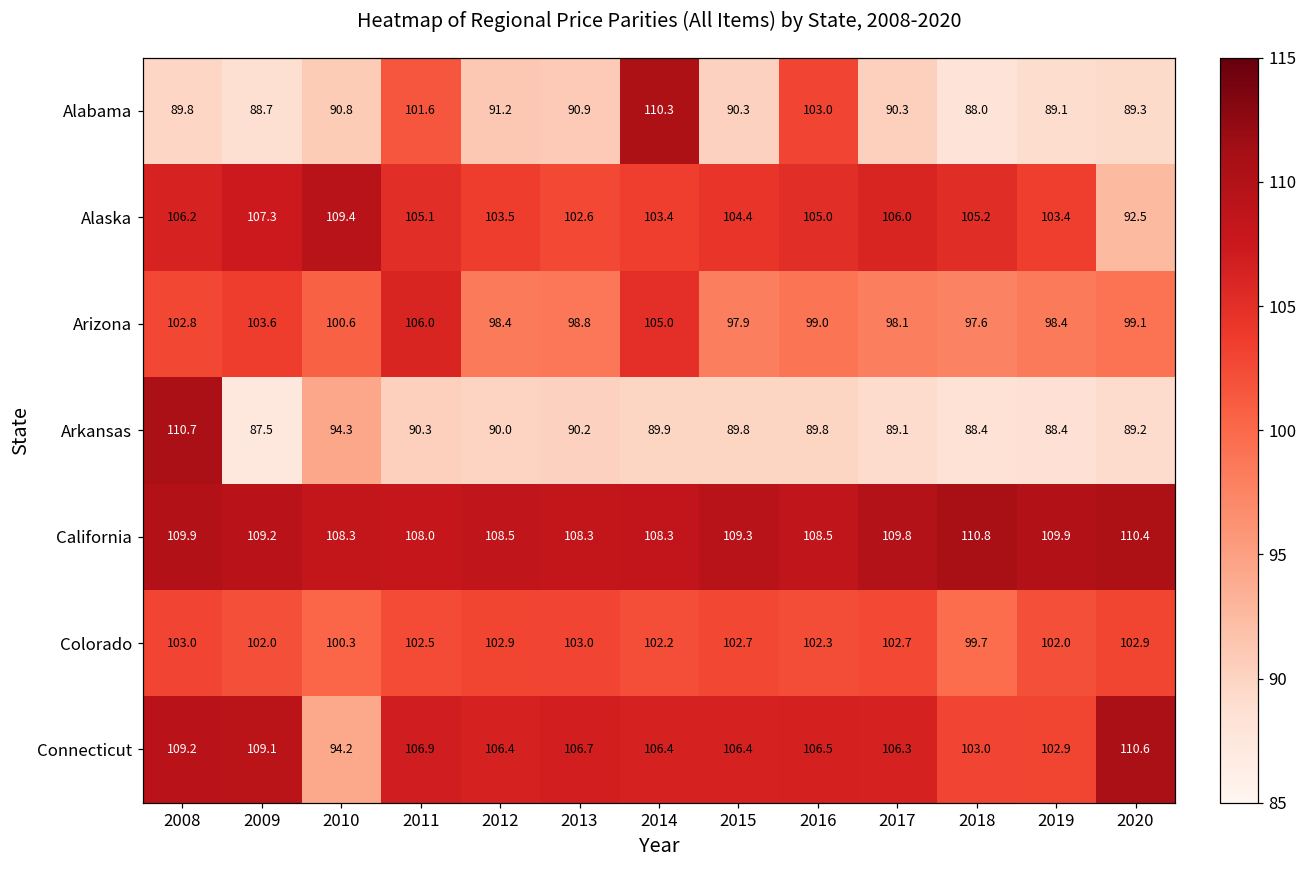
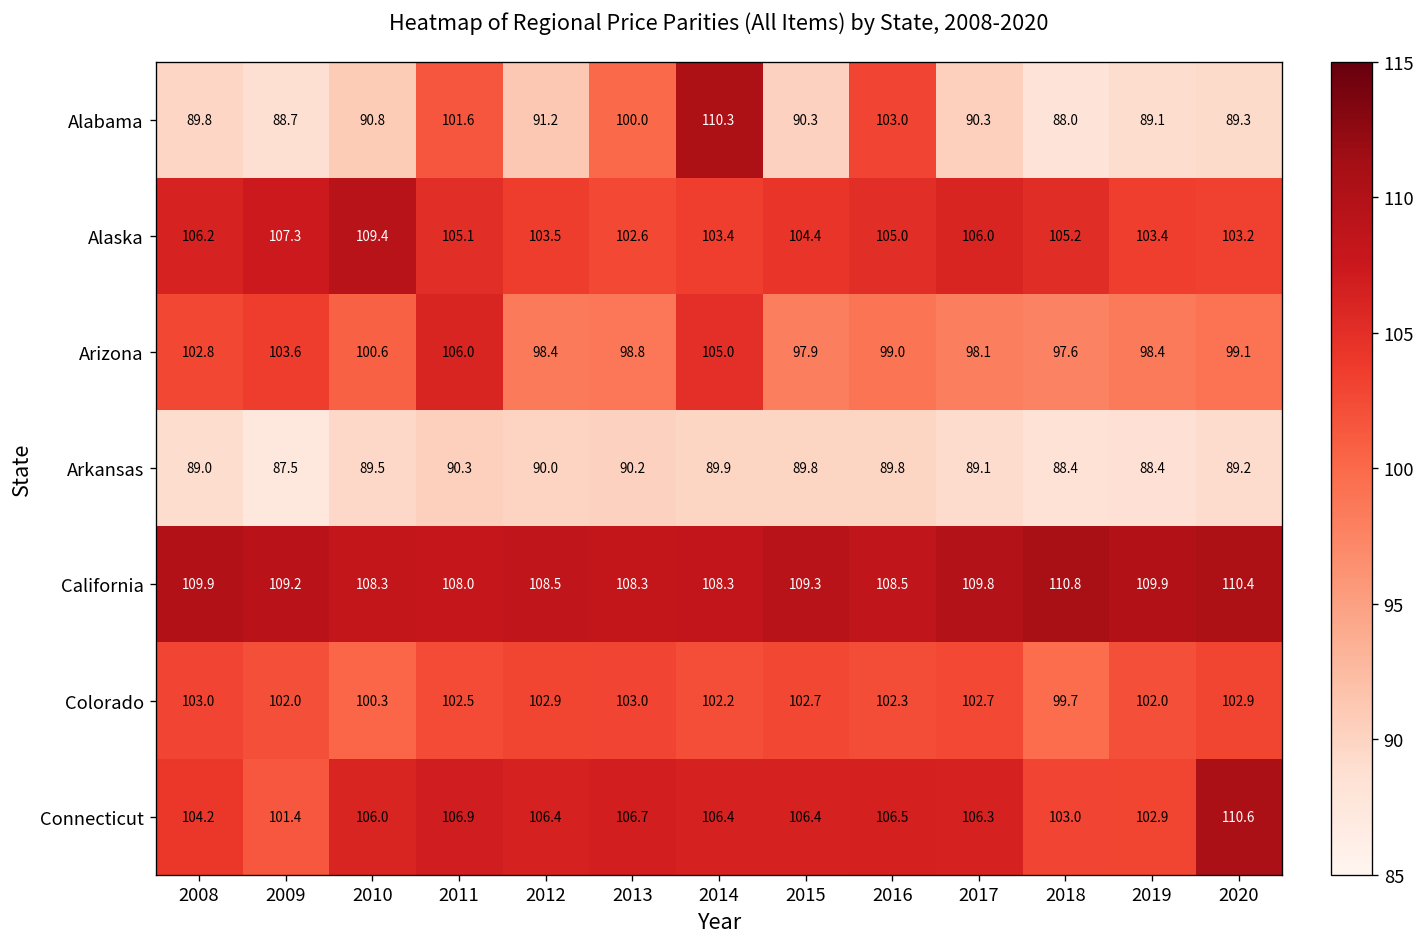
  {
    "Alabama": {
      "2008": 89.8,
      "2009": 88.7,
      "2010": 90.8,
      "2011": 101.6,
      "2012": 91.2,
-     "2013": 90.9,
+     "2013": 100.0,
      "2014": 110.3,
      "2015": 90.3,
      "2016": 103.0,
      "2017": 90.3,
      "2018": 88.0,
      "2019": 89.1,
      "2020": 89.3
    },
    "Alaska": {
      "2008": 106.2,
      "2009": 107.3,
      "2010": 109.4,
      "2011": 105.1,
      "2012": 103.5,
      "2013": 102.6,
      "2014": 103.4,
      "2015": 104.4,
      "2016": 105.0,
      "2017": 106.0,
      "2018": 105.2,
      "2019": 103.4,
-     "2020": 92.5
+     "2020": 103.2
    },
    "Arizona": {
      "2008": 102.8,
      "2009": 103.6,
      "2010": 100.6,
      "2011": 106.0,
      "2012": 98.4,
      "2013": 98.8,
      "2014": 105.0,
      "2015": 97.9,
      "2016": 99.0,
      "2017": 98.1,
      "2018": 97.6,
      "2019": 98.4,
      "2020": 99.1
    },
    "Arkansas": {
-     "2008": 110.7,
+     "2008": 89.0,
      "2009": 87.5,
-     "2010": 94.3,
+     "2010": 89.5,
      "2011": 90.3,
      "2012": 90.0,
      "2013": 90.2,
      "2014": 89.9,
      "2015": 89.8,
      "2016": 89.8,
      "2017": 89.1,
      "2018": 88.4,
      "2019": 88.4,
      "2020": 89.2
    },
    "California": {
      "2008": 109.9,
      "2009": 109.2,
      "2010": 108.3,
      "2011": 108.0,
      "2012": 108.5,
      "2013": 108.3,
      "2014": 108.3,
      "2015": 109.3,
      "2016": 108.5,
      "2017": 109.8,
      "2018": 110.8,
      "2019": 109.9,
      "2020": 110.4
    },
    "Colorado": {
      "2008": 103.0,
      "2009": 102.0,
      "2010": 100.3,
      "2011": 102.5,
      "2012": 102.9,
      "2013": 103.0,
      "2014": 102.2,
      "2015": 102.7,
      "2016": 102.3,
      "2017": 102.7,
      "2018": 99.7,
      "2019": 102.0,
      "2020": 102.9
    },
    "Connecticut": {
-     "2008": 109.2,
-     "2009": 109.1,
-     "2010": 94.2,
+     "2008": 104.2,
+     "2009": 101.4,
+     "2010": 106.0,
      "2011": 106.9,
      "2012": 106.4,
      "2013": 106.7,
      "2014": 106.4,
      "2015": 106.4,
      "2016": 106.5,
      "2017": 106.3,
      "2018": 103.0,
      "2019": 102.9,
      "2020": 110.6
    }
  }
